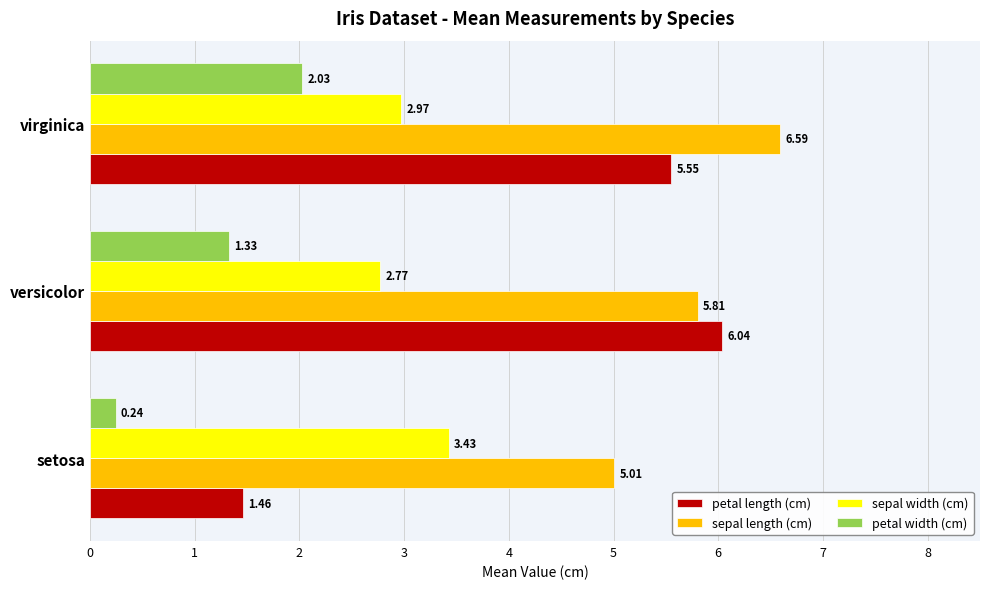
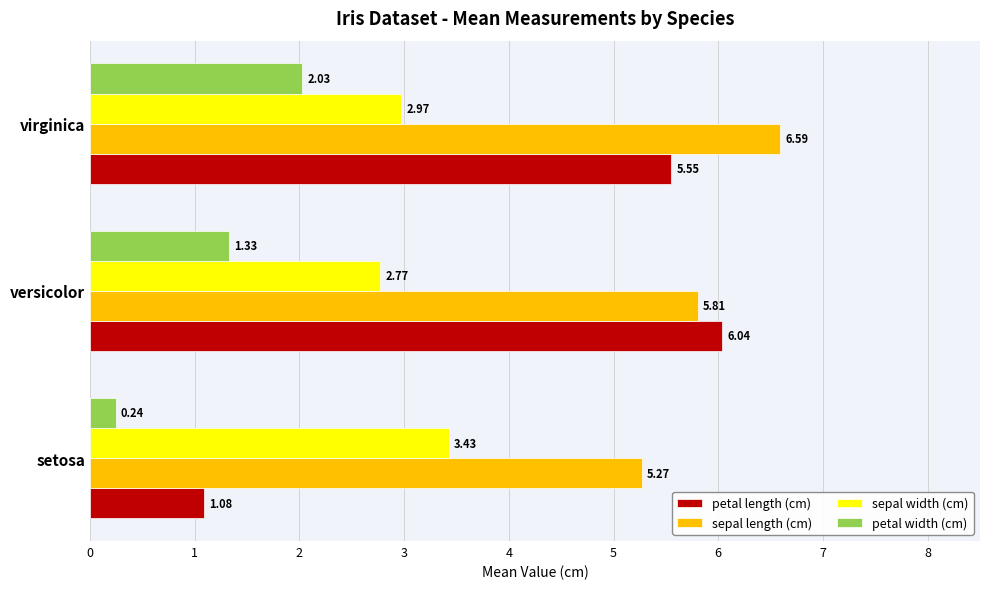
  {
    "petal length (cm)": {
      "virginica": 5.55,
      "versicolor": 6.04,
-     "setosa": 1.46
+     "setosa": 1.08
    },
    "sepal length (cm)": {
      "virginica": 6.59,
      "versicolor": 5.81,
-     "setosa": 5.01
+     "setosa": 5.27
    },
    "sepal width (cm)": {
      "virginica": 2.97,
      "versicolor": 2.77,
      "setosa": 3.43
    },
    "petal width (cm)": {
      "virginica": 2.03,
      "versicolor": 1.33,
      "setosa": 0.24
    }
  }
